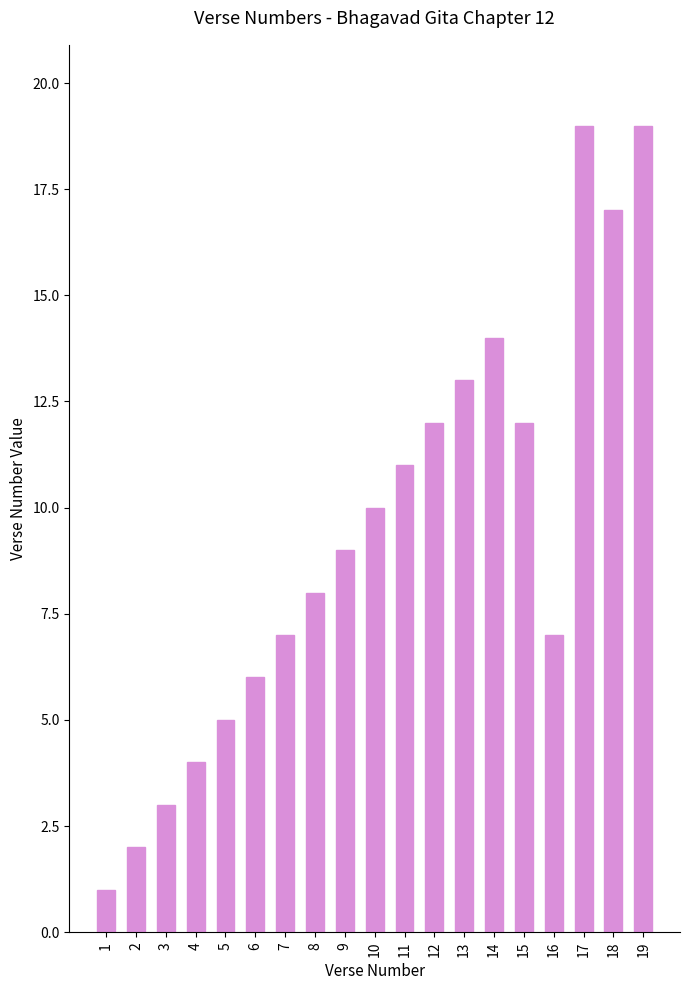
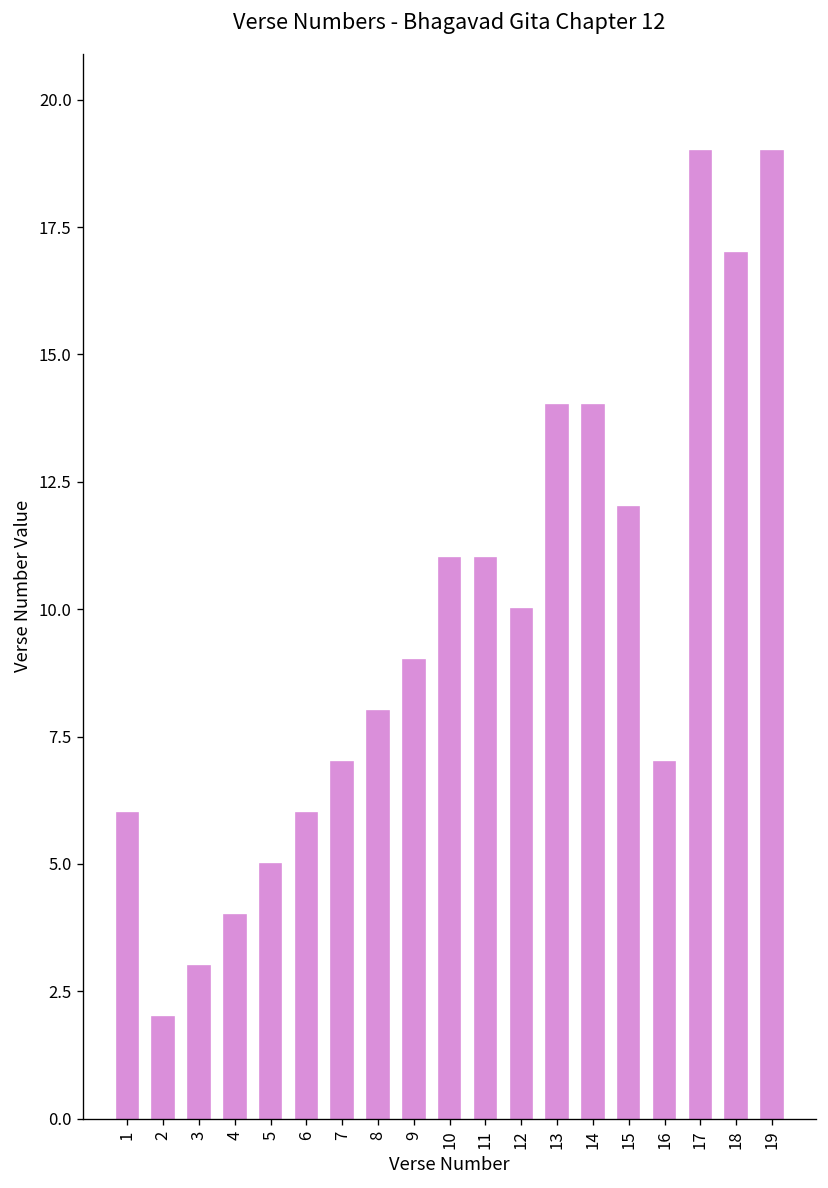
  {
-   "1": 1,
+   "1": 6,
    "2": 2,
    "3": 3,
    "4": 4,
    "5": 5,
    "6": 6,
    "7": 7,
    "8": 8,
    "9": 9,
-   "10": 10,
+   "10": 11,
    "11": 11,
-   "12": 12,
-   "13": 13,
+   "12": 10,
+   "13": 14,
    "14": 14,
    "15": 12,
    "16": 7,
    "17": 19,
    "18": 17,
    "19": 19
  }
